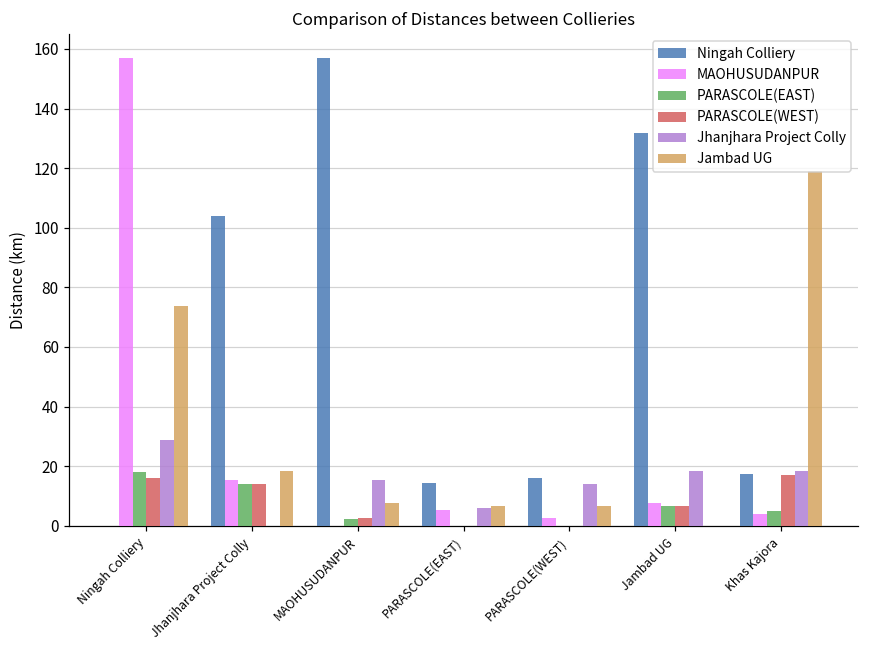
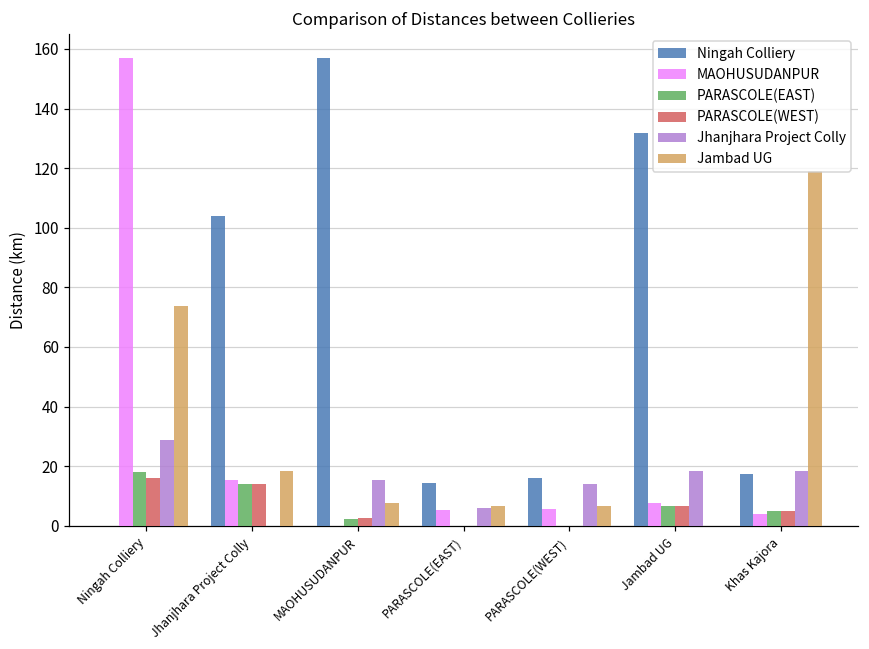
  {
    "Ningah Colliery": {
      "Ningah Colliery": 0,
      "Jhanjhara Project Colly": 104,
      "MAOHUSUDANPUR": 157,
      "PARASCOLE(EAST)": 14,
      "PARASCOLE(WEST)": 16,
      "Jambad UG": 132,
      "Khas Kajora": 17
    },
    "MAOHUSUDANPUR": {
      "Ningah Colliery": 157,
      "Jhanjhara Project Colly": 15,
      "MAOHUSUDANPUR": 0,
      "PARASCOLE(EAST)": 5,
-     "PARASCOLE(WEST)": 3,
+     "PARASCOLE(WEST)": 6,
      "Jambad UG": 8,
      "Khas Kajora": 4
    },
    "PARASCOLE(EAST)": {
      "Ningah Colliery": 18,
      "Jhanjhara Project Colly": 14,
      "MAOHUSUDANPUR": 2,
      "PARASCOLE(EAST)": 0,
      "Jambad UG": 7,
      "Khas Kajora": 5
    },
    "PARASCOLE(WEST)": {
      "Ningah Colliery": 16,
      "Jhanjhara Project Colly": 14,
      "MAOHUSUDANPUR": 3,
      "PARASCOLE(WEST)": 0,
      "Jambad UG": 7,
-     "Khas Kajora": 17
+     "Khas Kajora": 5
    },
    "Jhanjhara Project Colly": {
      "Ningah Colliery": 29,
      "Jhanjhara Project Colly": 0,
      "MAOHUSUDANPUR": 15,
      "PARASCOLE(EAST)": 6,
      "PARASCOLE(WEST)": 14,
      "Jambad UG": 19,
      "Khas Kajora": 18
    },
    "Jambad UG": {
      "Ningah Colliery": 74,
      "Jhanjhara Project Colly": 19,
      "MAOHUSUDANPUR": 8,
      "PARASCOLE(EAST)": 7,
      "PARASCOLE(WEST)": 7,
      "Jambad UG": 0
    }
  }
